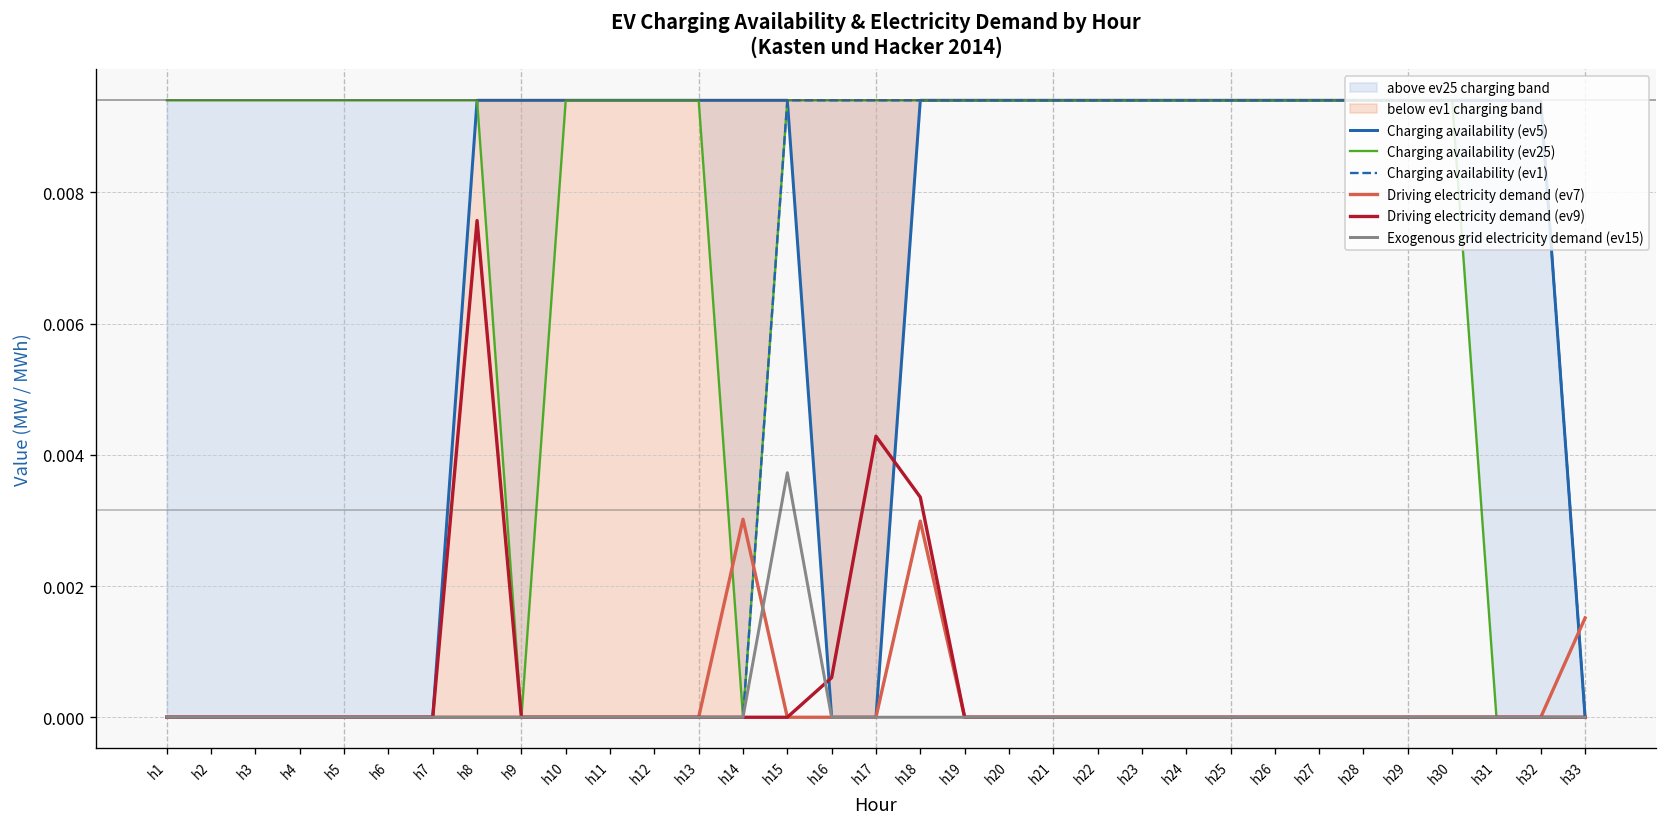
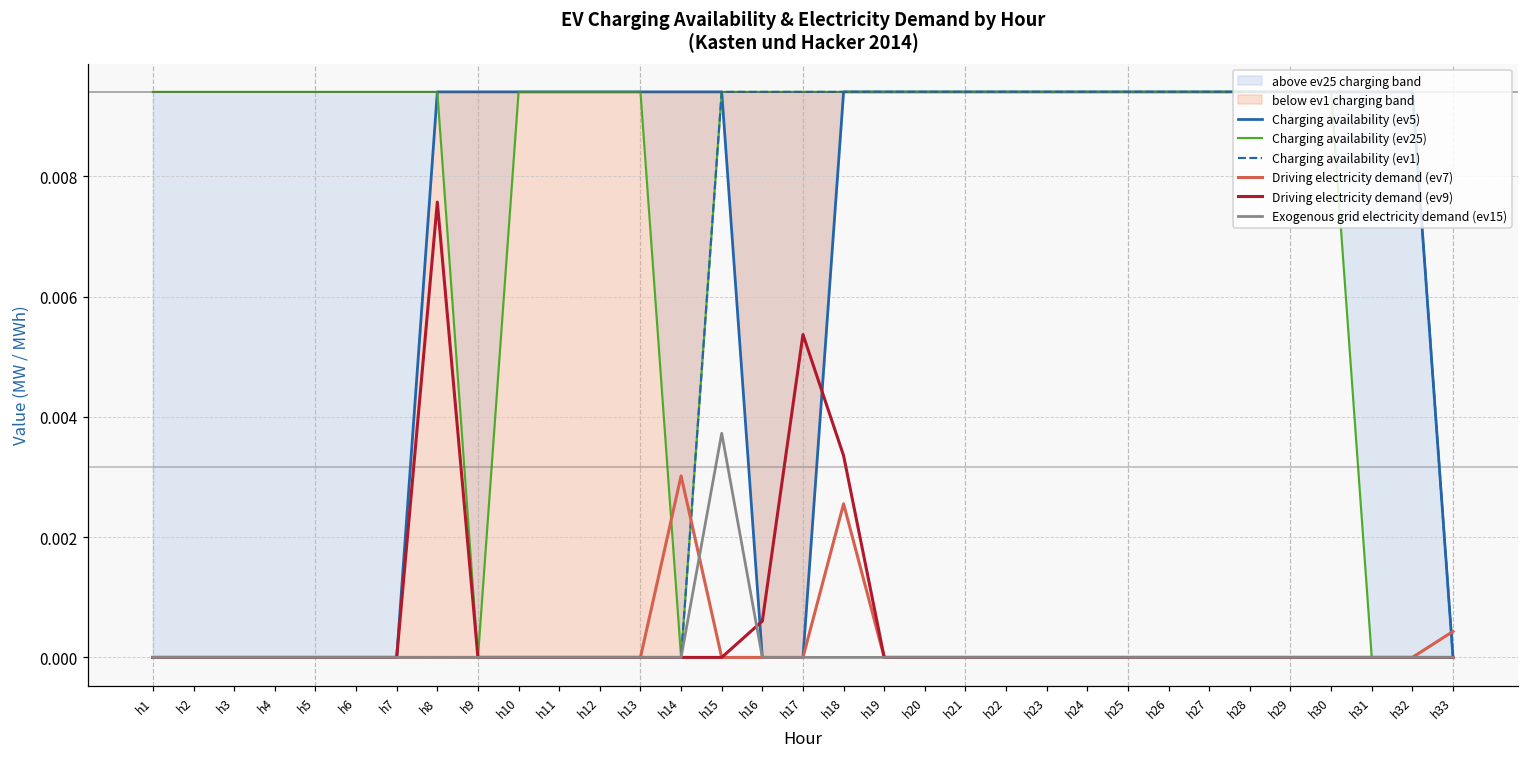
  {
    "Driving electricity demand (ev7)": {
      "h14": 0.0030,
-     "h18": 0.0030,
-     "h33": 0.0015
+     "h18": 0.0026,
+     "h33": 0.0004
    },
    "Driving electricity demand (ev9)": {
      "h8": 0.0076,
      "h16": 0.0006,
-     "h17": 0.0043,
+     "h17": 0.0054,
      "h18": 0.0034
    },
    "Exogenous grid electricity demand (ev15)": {
      "h15": 0.0037,
      "h18": 0.0000
    }
  }
